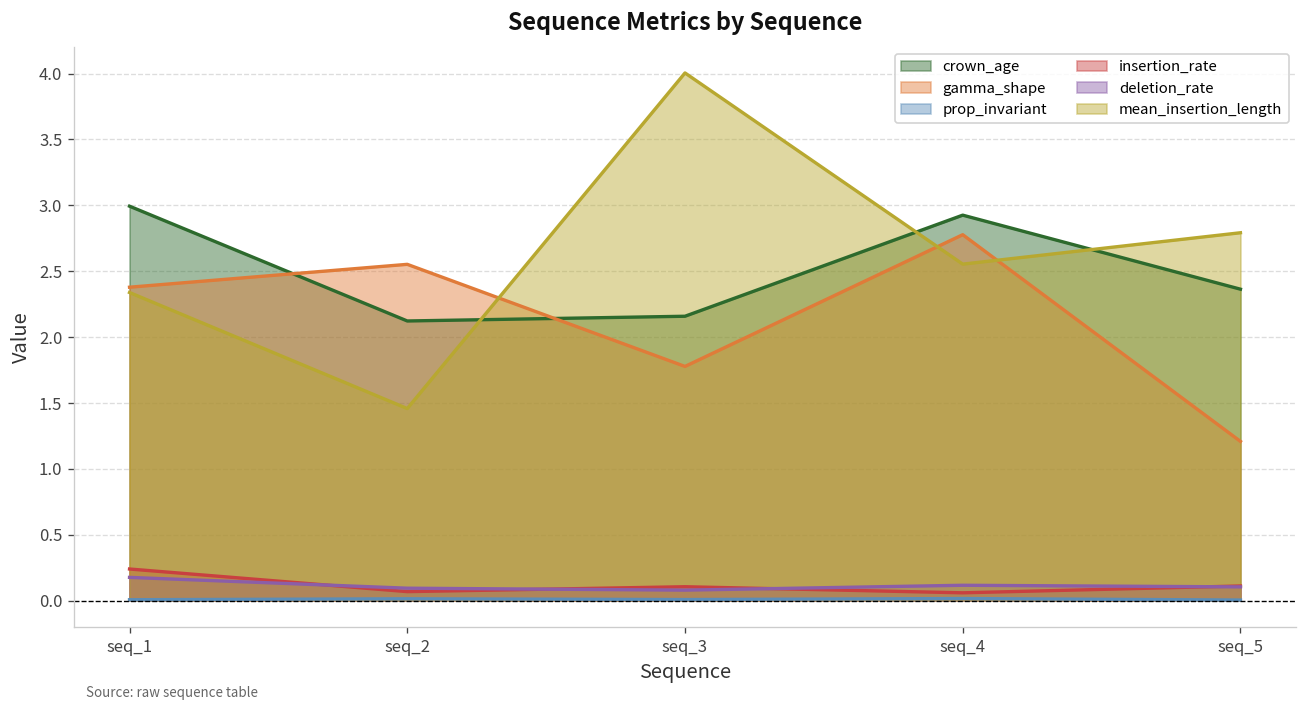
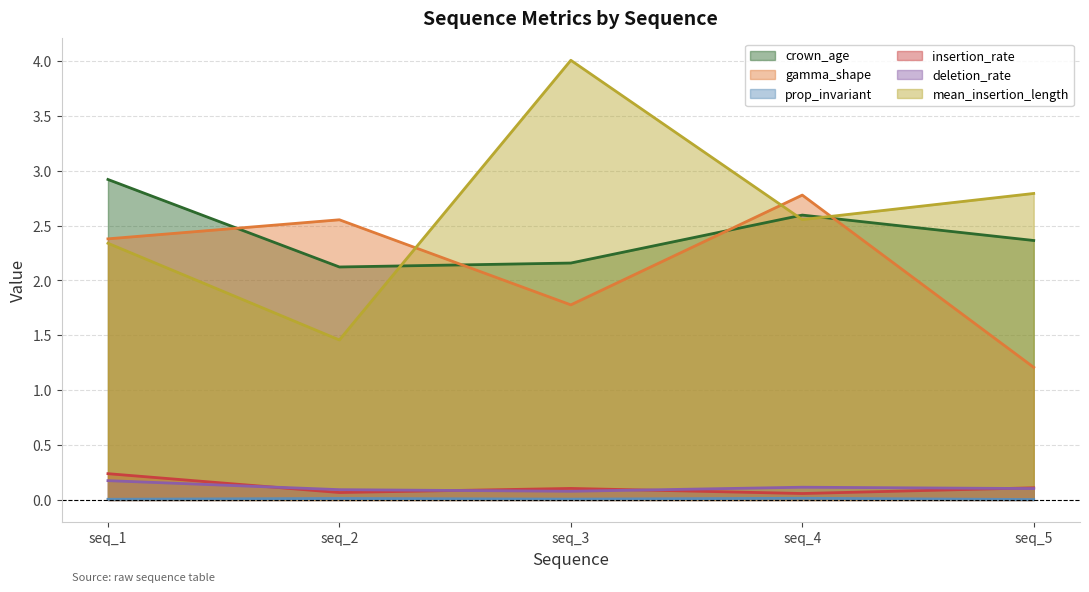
  {
    "crown_age": {
-     "seq_1": 2.99,
+     "seq_1": 2.92,
      "seq_2": 2.12,
      "seq_3": 2.16,
-     "seq_4": 2.93,
+     "seq_4": 2.59,
      "seq_5": 2.36
    }
  }
